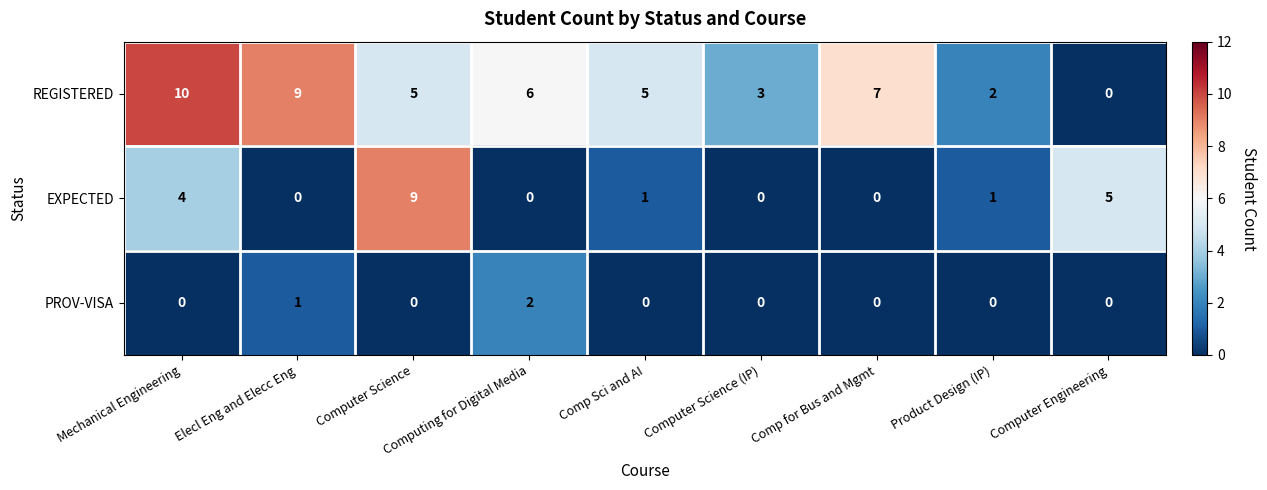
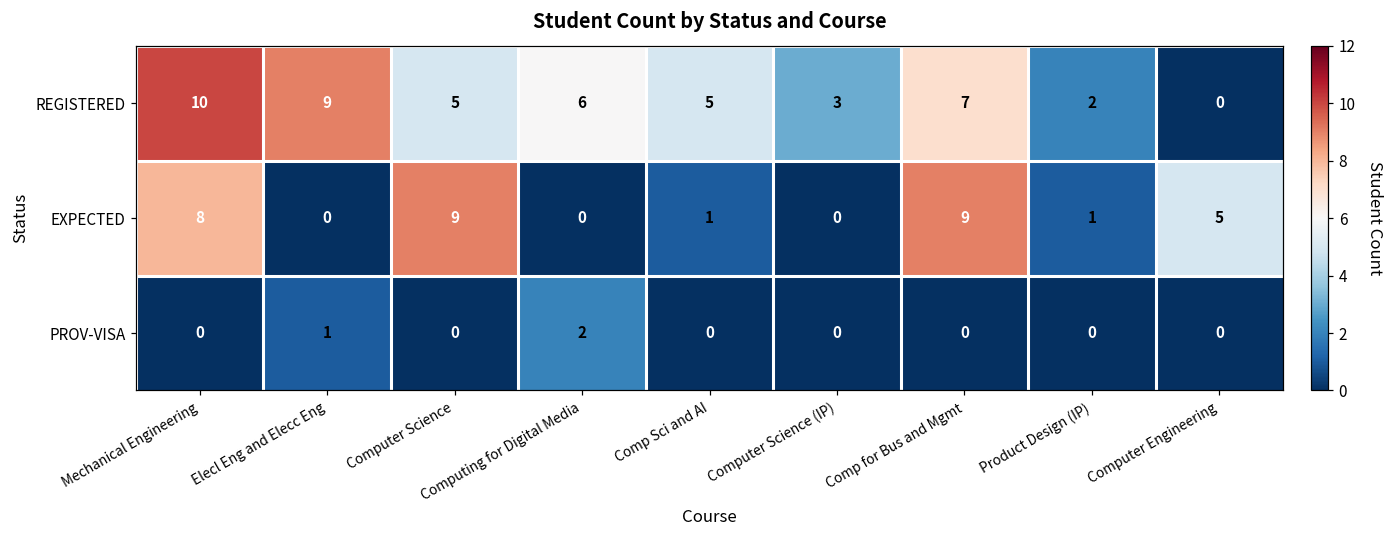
  {
    "REGISTERED": {
      "Mechanical Engineering": 10,
      "Elecl Eng and Elecc Eng": 9,
      "Computer Science": 5,
      "Computing for Digital Media": 6,
      "Comp Sci and AI": 5,
      "Computer Science (IP)": 3,
      "Comp for Bus and Mgmt": 7,
      "Product Design (IP)": 2,
      "Computer Engineering": 0
    },
    "EXPECTED": {
-     "Mechanical Engineering": 4,
+     "Mechanical Engineering": 8,
      "Elecl Eng and Elecc Eng": 0,
      "Computer Science": 9,
      "Computing for Digital Media": 0,
      "Comp Sci and AI": 1,
      "Computer Science (IP)": 0,
-     "Comp for Bus and Mgmt": 0,
+     "Comp for Bus and Mgmt": 9,
      "Product Design (IP)": 1,
      "Computer Engineering": 5
    },
    "PROV-VISA": {
      "Mechanical Engineering": 0,
      "Elecl Eng and Elecc Eng": 1,
      "Computer Science": 0,
      "Computing for Digital Media": 2,
      "Comp Sci and AI": 0,
      "Computer Science (IP)": 0,
      "Comp for Bus and Mgmt": 0,
      "Product Design (IP)": 0,
      "Computer Engineering": 0
    }
  }
